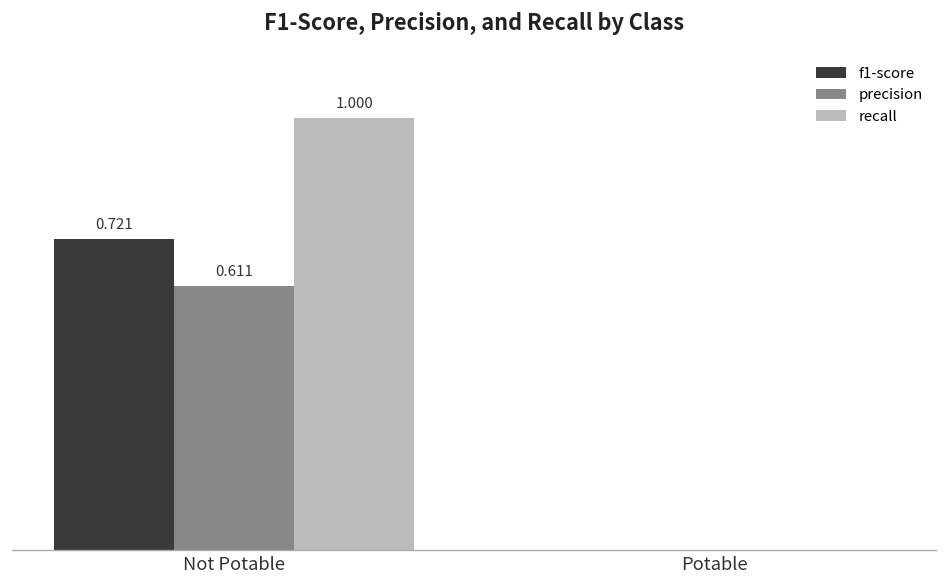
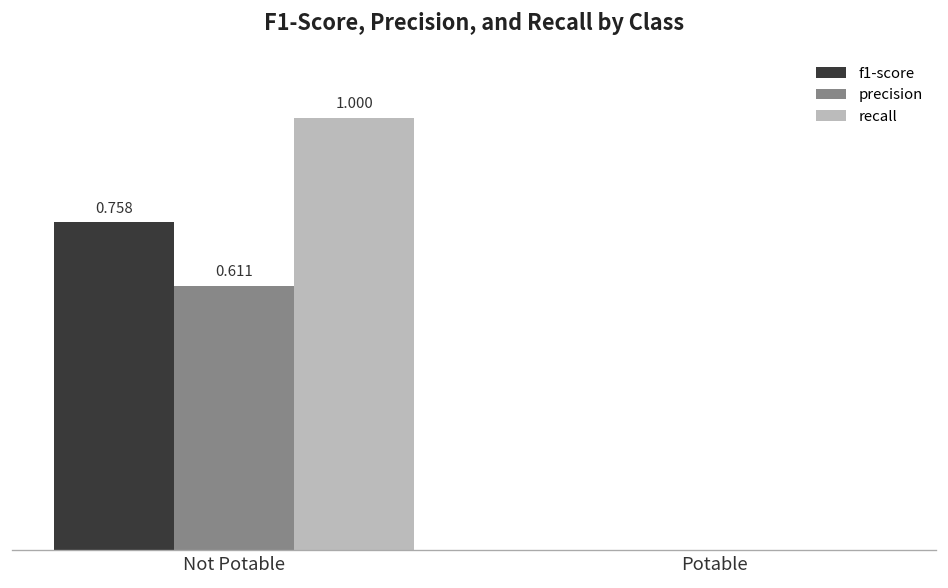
  {
    "f1-score": {
-     "Not Potable": 0.721
+     "Not Potable": 0.758
    },
    "precision": {
      "Not Potable": 0.611
    },
    "recall": {
      "Not Potable": 1.000
    }
  }
